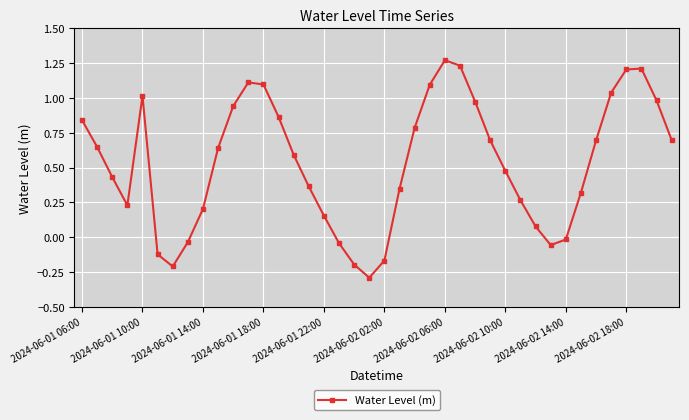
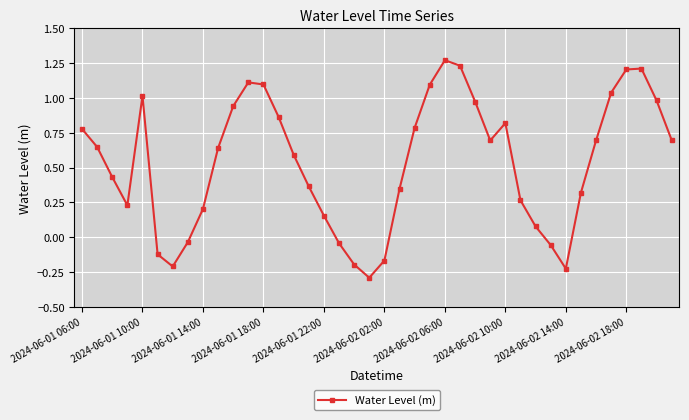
  {
-   "2024-06-01 06:00": 0.84,
+   "2024-06-01 06:00": 0.78,
    "2024-06-01 10:00": 1.02,
    "2024-06-01 14:00": 0.20,
    "2024-06-01 18:00": 1.10,
    "2024-06-01 22:00": 0.15,
    "2024-06-02 02:00": -0.17,
    "2024-06-02 06:00": 1.27,
-   "2024-06-02 10:00": 0.48,
-   "2024-06-02 14:00": -0.02,
+   "2024-06-02 10:00": 0.82,
+   "2024-06-02 14:00": -0.23,
    "2024-06-02 18:00": 1.21
  }
